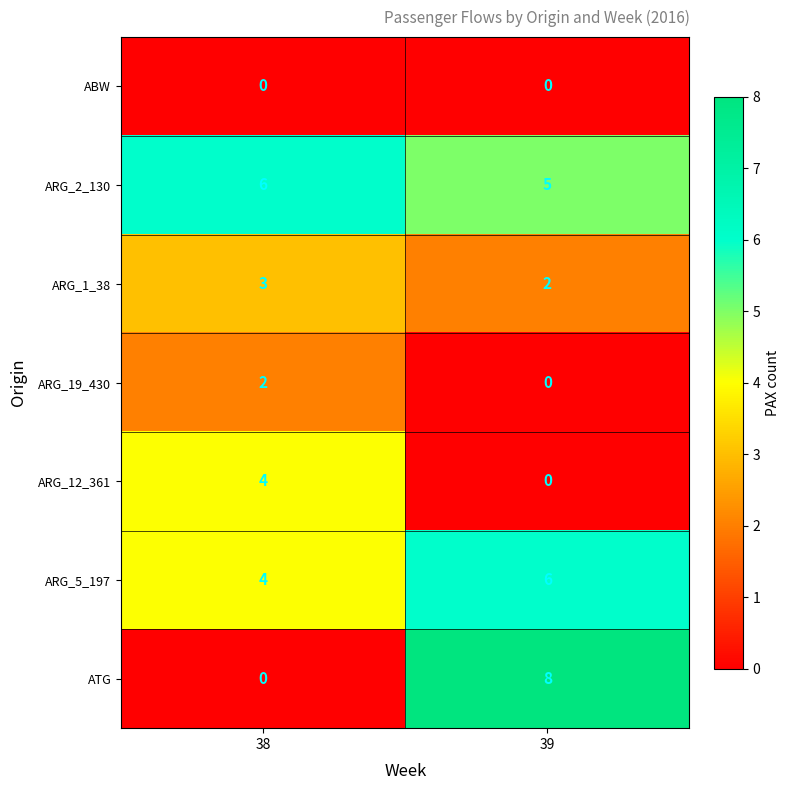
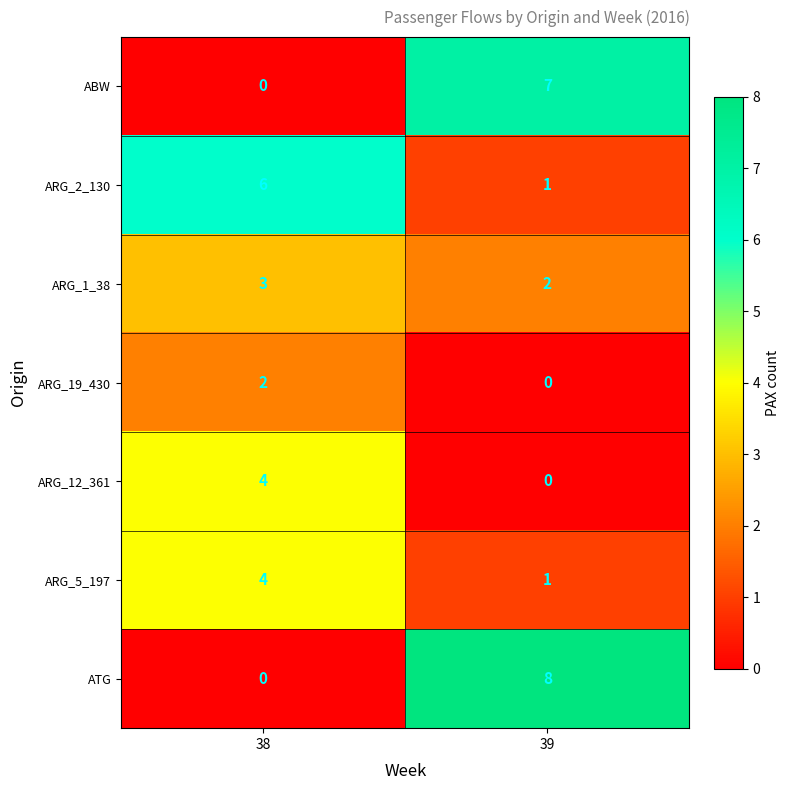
  {
    "ABW": {
      "38": 0,
-     "39": 0
+     "39": 7
    },
    "ARG_2_130": {
      "38": 6,
-     "39": 5
+     "39": 1
    },
    "ARG_1_38": {
      "38": 3,
      "39": 2
    },
    "ARG_19_430": {
      "38": 2,
      "39": 0
    },
    "ARG_12_361": {
      "38": 4,
      "39": 0
    },
    "ARG_5_197": {
      "38": 4,
-     "39": 6
+     "39": 1
    },
    "ATG": {
      "38": 0,
      "39": 8
    }
  }
